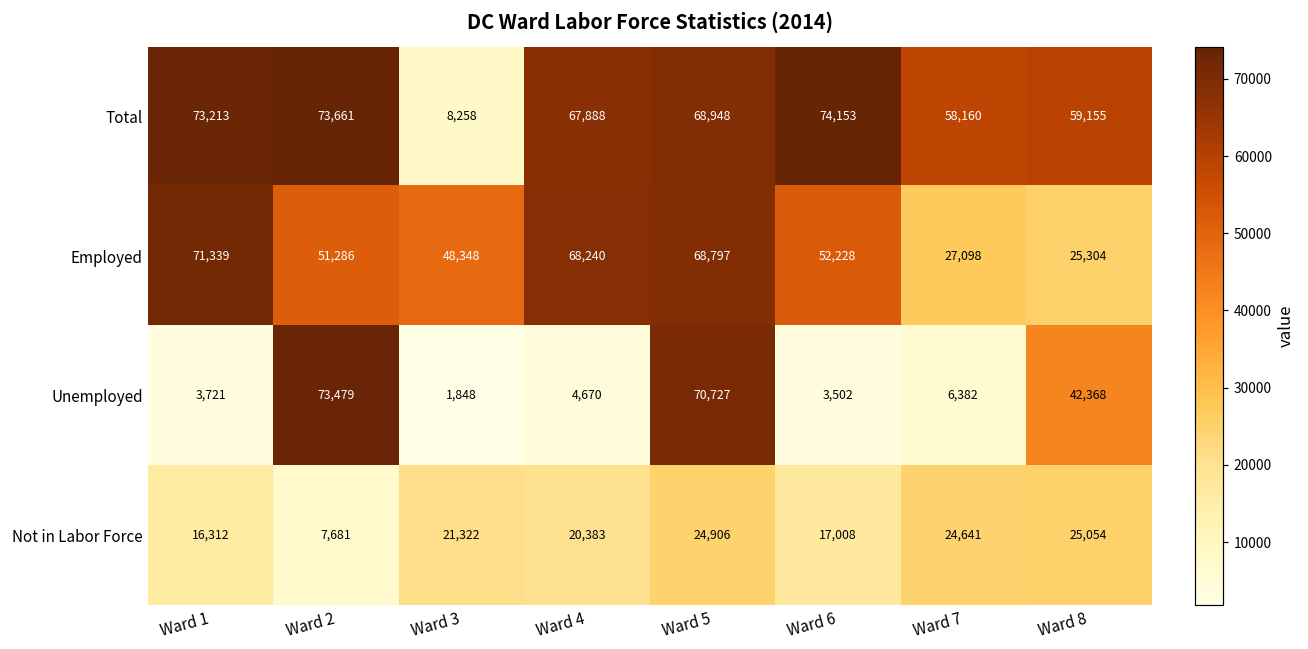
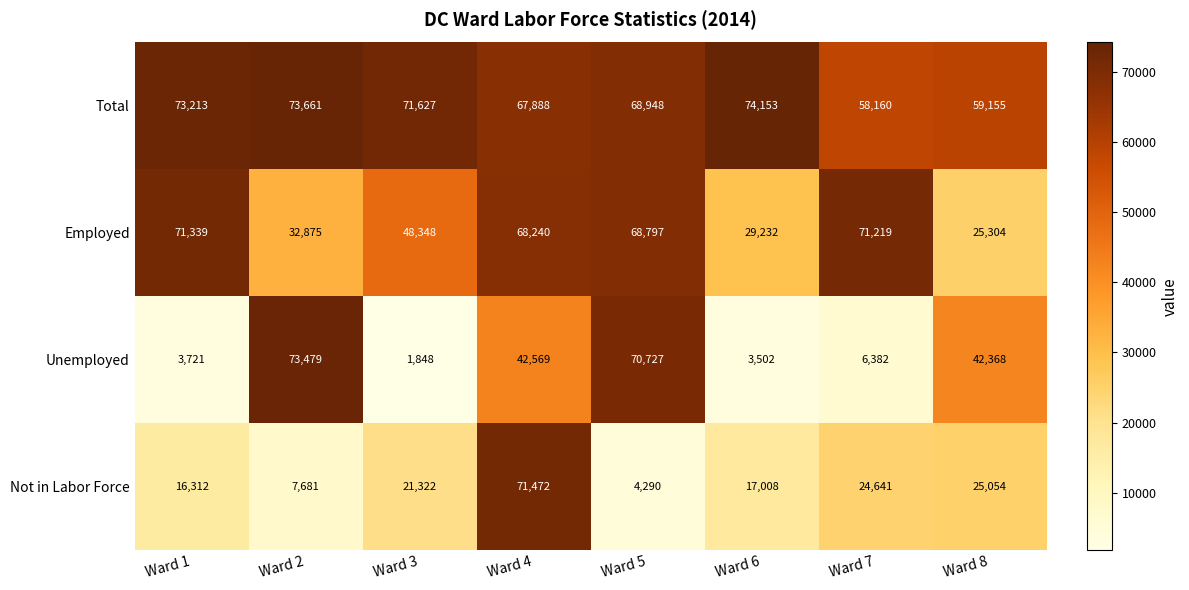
  {
    "Total": {
      "Ward 1": "73,213",
      "Ward 2": "73,661",
-     "Ward 3": "8,258",
+     "Ward 3": "71,627",
      "Ward 4": "67,888",
      "Ward 5": "68,948",
      "Ward 6": "74,153",
      "Ward 7": "58,160",
      "Ward 8": "59,155"
    },
    "Employed": {
      "Ward 1": "71,339",
-     "Ward 2": "51,286",
+     "Ward 2": "32,875",
      "Ward 3": "48,348",
      "Ward 4": "68,240",
      "Ward 5": "68,797",
-     "Ward 6": "52,228",
-     "Ward 7": "27,098",
+     "Ward 6": "29,232",
+     "Ward 7": "71,219",
      "Ward 8": "25,304"
    },
    "Unemployed": {
      "Ward 1": "3,721",
      "Ward 2": "73,479",
      "Ward 3": "1,848",
-     "Ward 4": "4,670",
+     "Ward 4": "42,569",
      "Ward 5": "70,727",
      "Ward 6": "3,502",
      "Ward 7": "6,382",
      "Ward 8": "42,368"
    },
    "Not in Labor Force": {
      "Ward 1": "16,312",
      "Ward 2": "7,681",
      "Ward 3": "21,322",
-     "Ward 4": "20,383",
-     "Ward 5": "24,906",
+     "Ward 4": "71,472",
+     "Ward 5": "4,290",
      "Ward 6": "17,008",
      "Ward 7": "24,641",
      "Ward 8": "25,054"
    }
  }
